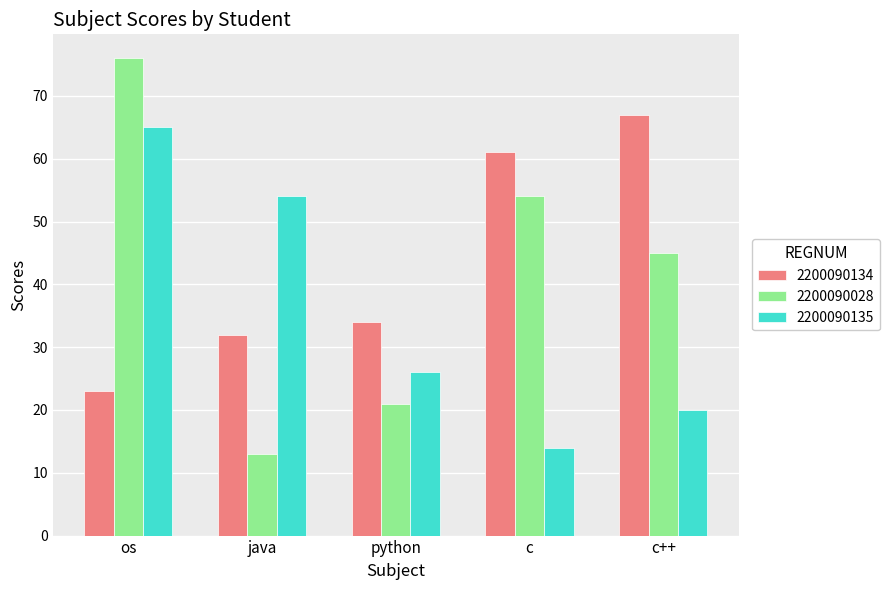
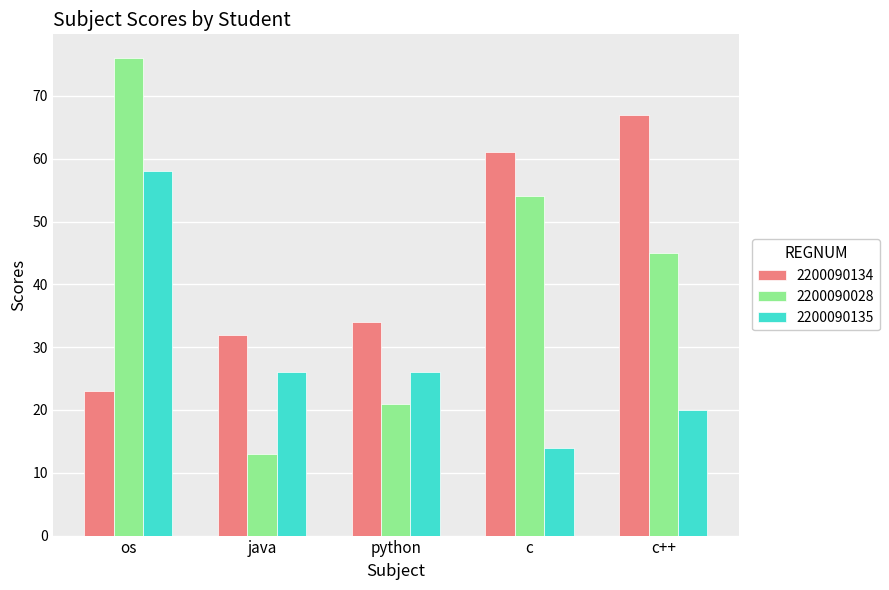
  {
    "2200090134": {
      "os": 23,
      "java": 32,
      "python": 34,
      "c": 61,
      "c++": 67
    },
    "2200090028": {
      "os": 76,
      "java": 13,
      "python": 21,
      "c": 54,
      "c++": 45
    },
    "2200090135": {
-     "os": 65,
-     "java": 54,
+     "os": 58,
+     "java": 26,
      "python": 26,
      "c": 14,
      "c++": 20
    }
  }
